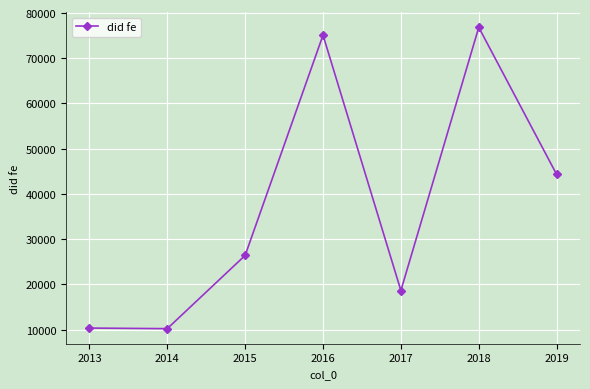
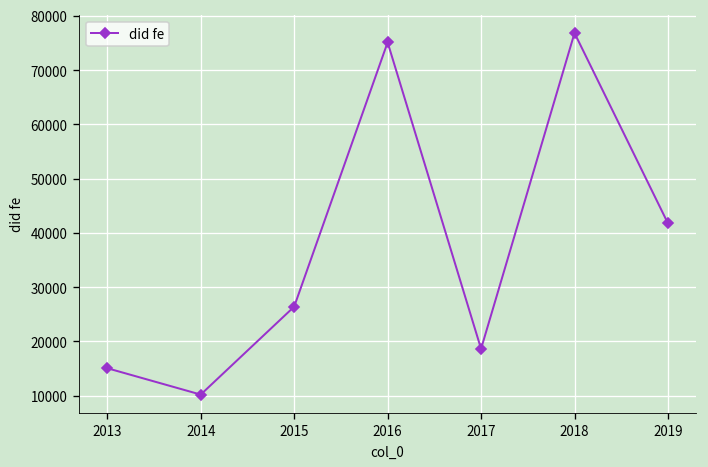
  {
-   "2013": 10000,
+   "2013": 15000,
    "2014": 10000,
    "2015": 26000,
    "2016": 75000,
    "2017": 19000,
    "2018": 77000,
-   "2019": 44000
+   "2019": 42000
  }
